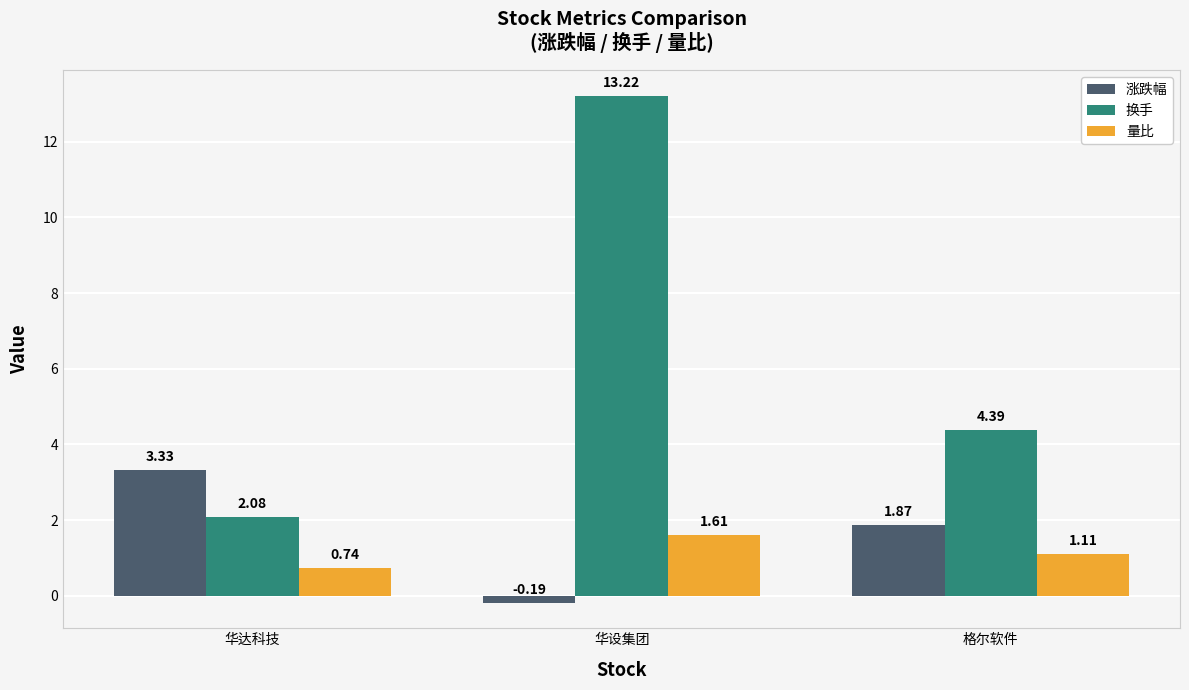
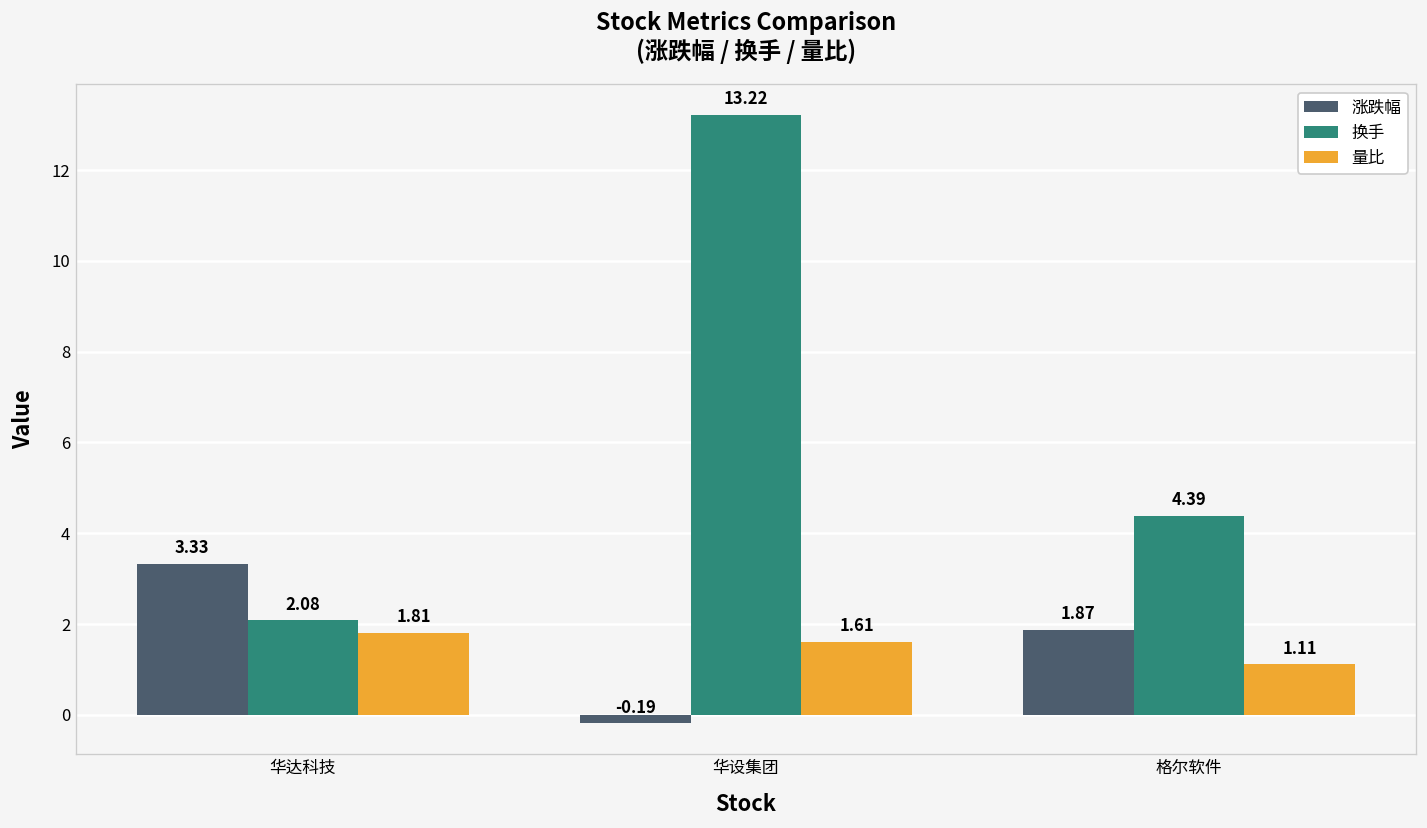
  {
    "量比": {
-     "华达科技": 0.74,
+     "华达科技": 1.81,
      "华设集团": 1.61,
      "格尔软件": 1.11
    }
  }
